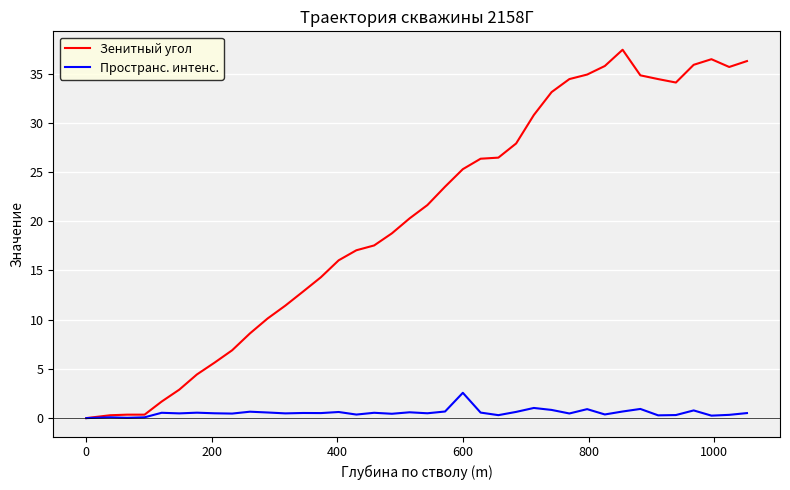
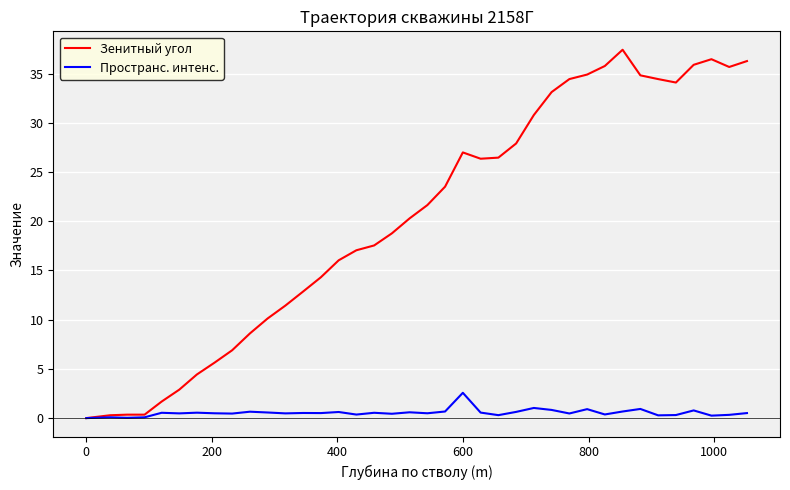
  {
    "Зенитный угол": {
-     "600": 25
+     "600": 27
    },
    "Пространс. интенс.": {
      "600": 3
    }
  }
